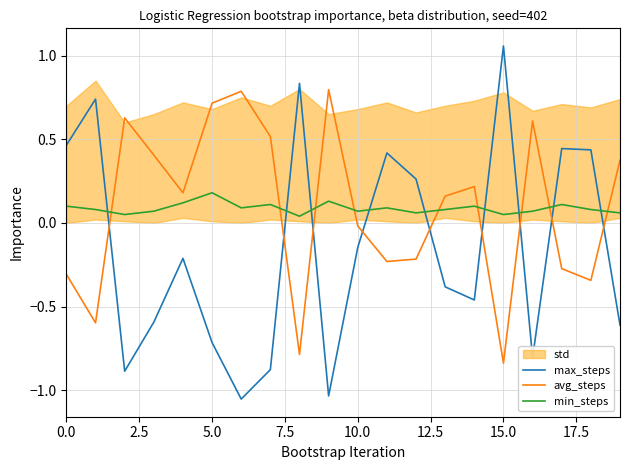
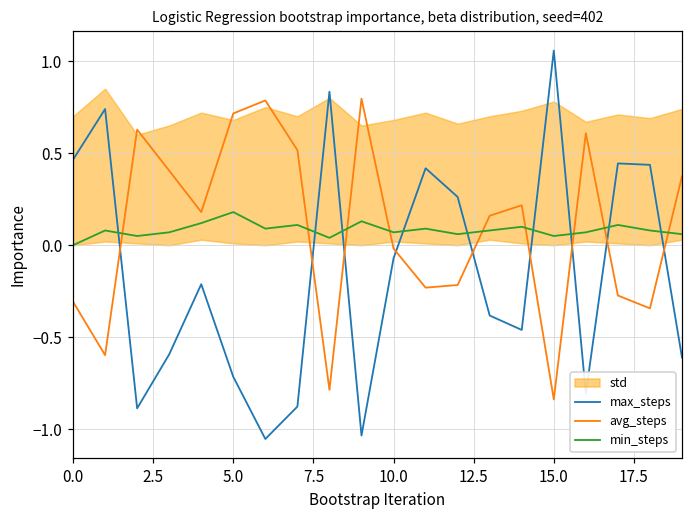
  {
    "max_steps": {
      "0.0": 0.46,
      "5.0": -0.71,
-     "10.0": -0.15,
+     "10.0": -0.07,
      "15.0": 1.06
    },
    "min_steps": {
-     "0.0": 0.1,
+     "0.0": 0.0,
      "5.0": 0.18,
      "10.0": 0.07,
      "15.0": 0.05
    }
  }
